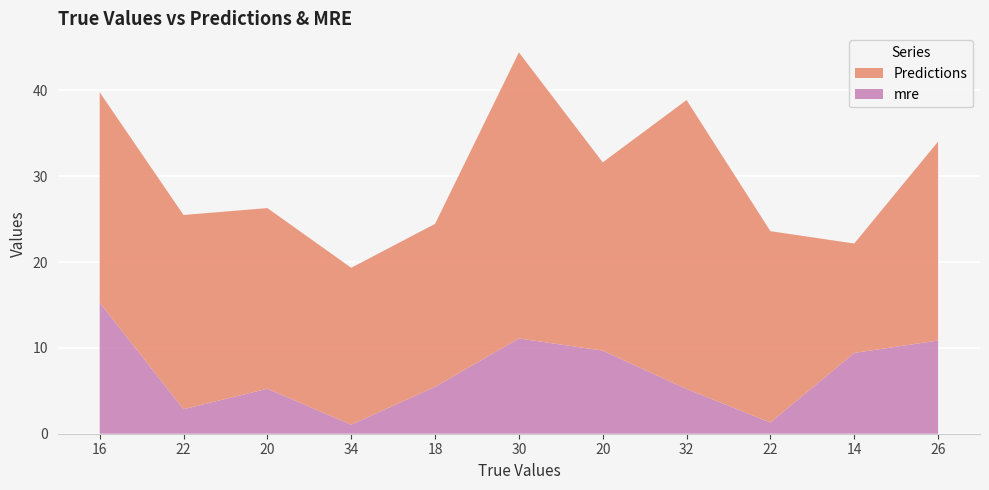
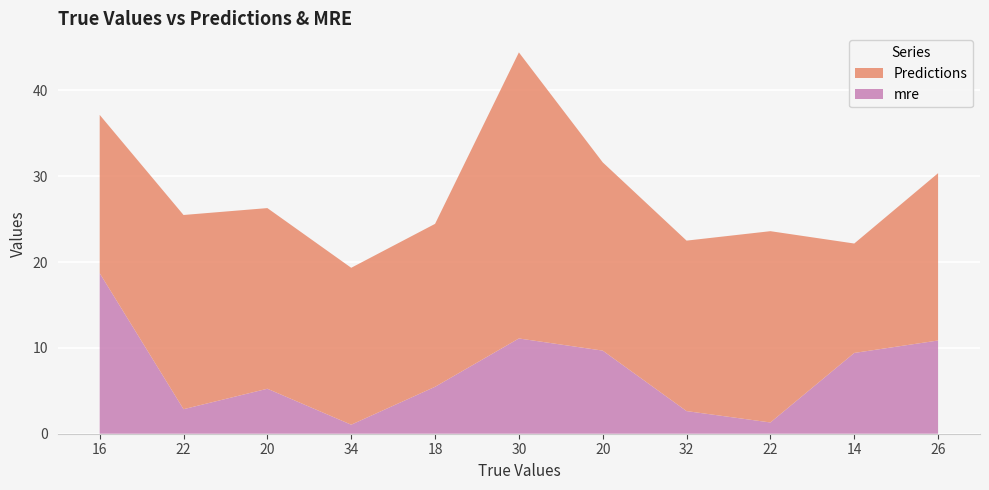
  {
    "mre": {
-     "16": 15,
+     "16": 19,
      "34": 1,
      "18": 5,
      "30": 11,
-     "32": 5,
+     "32": 3,
      "14": 9,
      "26": 11
    },
    "Predictions": {
-     "16": 25,
+     "16": 18,
      "34": 18,
      "18": 19,
      "30": 33,
-     "32": 34,
+     "32": 20,
      "14": 13,
-     "26": 23
+     "26": 19
    }
  }
